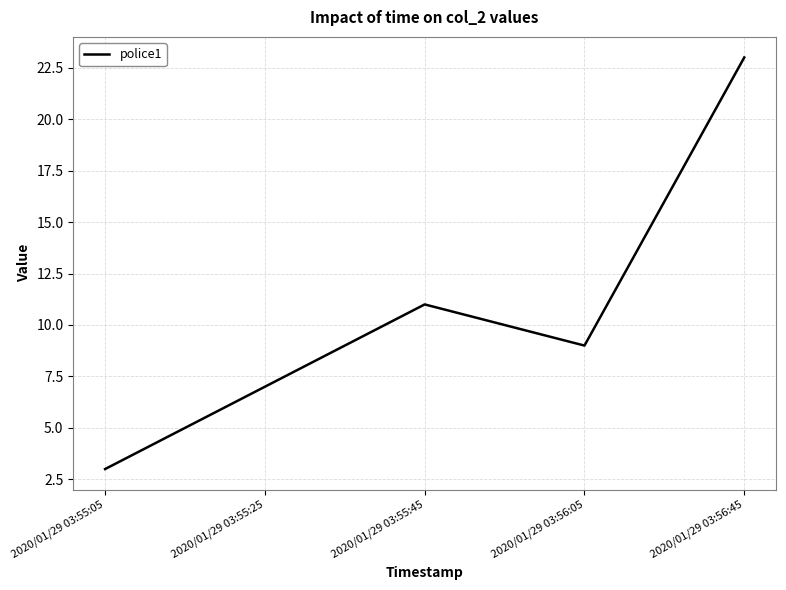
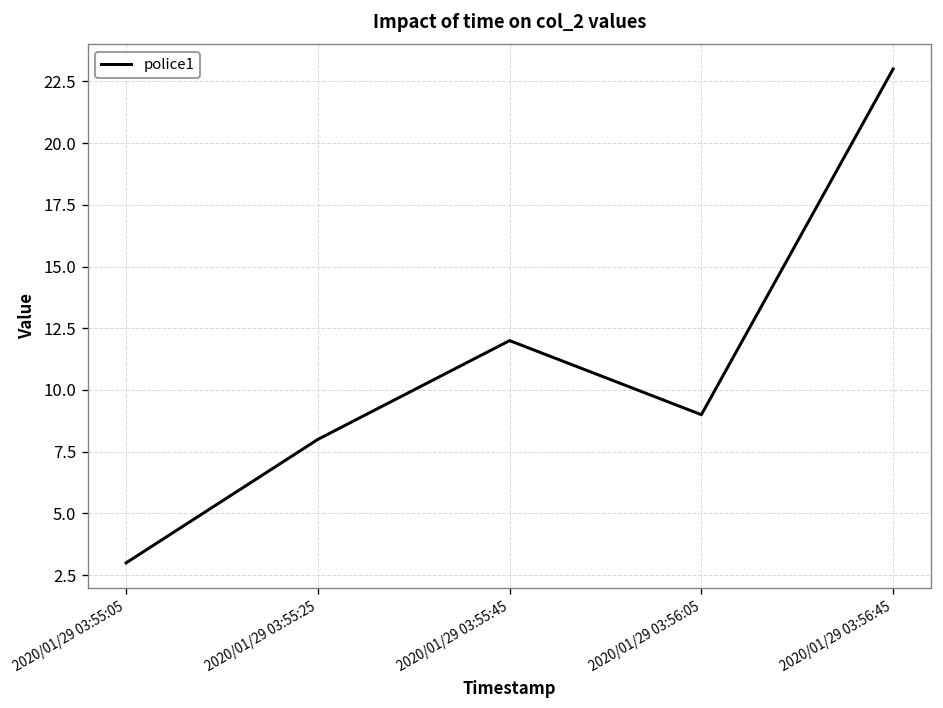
  {
    "2020/01/29 03:55:05": 3,
-   "2020/01/29 03:55:25": 7,
-   "2020/01/29 03:55:45": 11,
+   "2020/01/29 03:55:25": 8,
+   "2020/01/29 03:55:45": 12,
    "2020/01/29 03:56:05": 9,
    "2020/01/29 03:56:45": 23
  }
